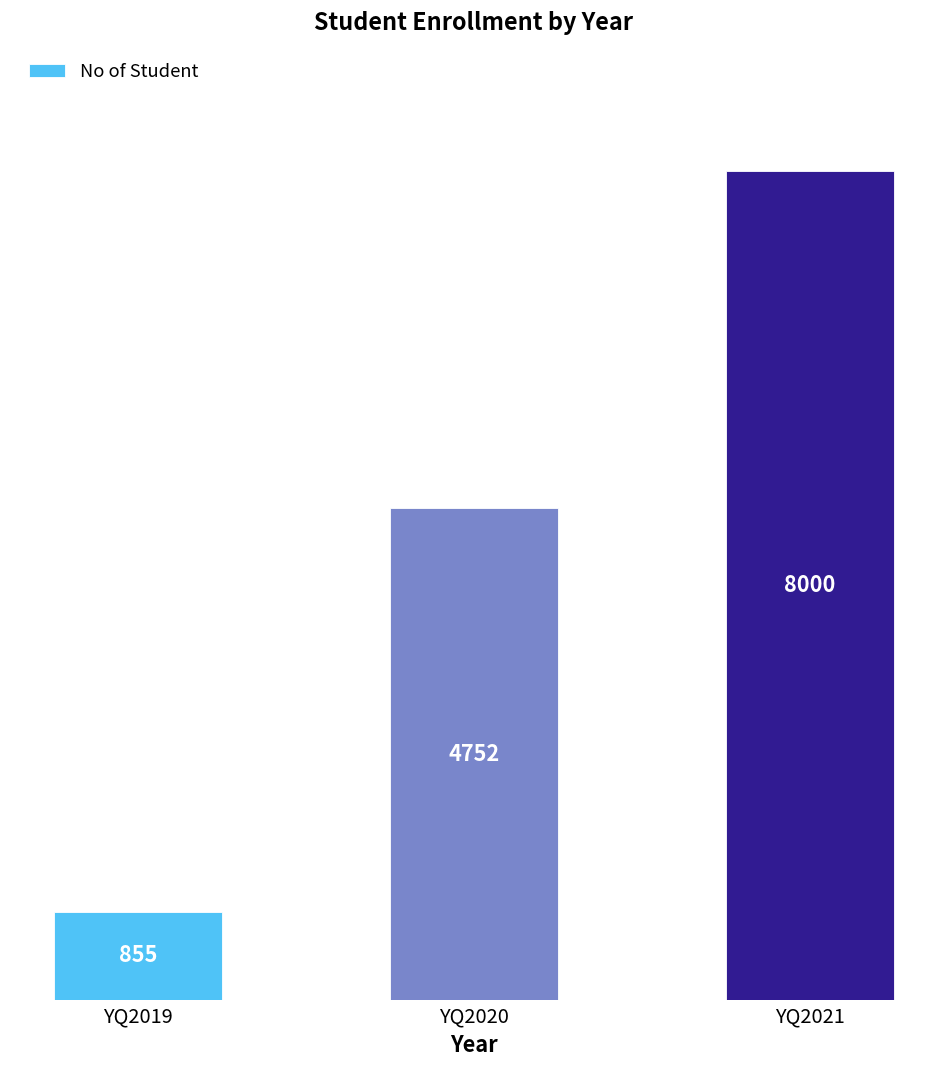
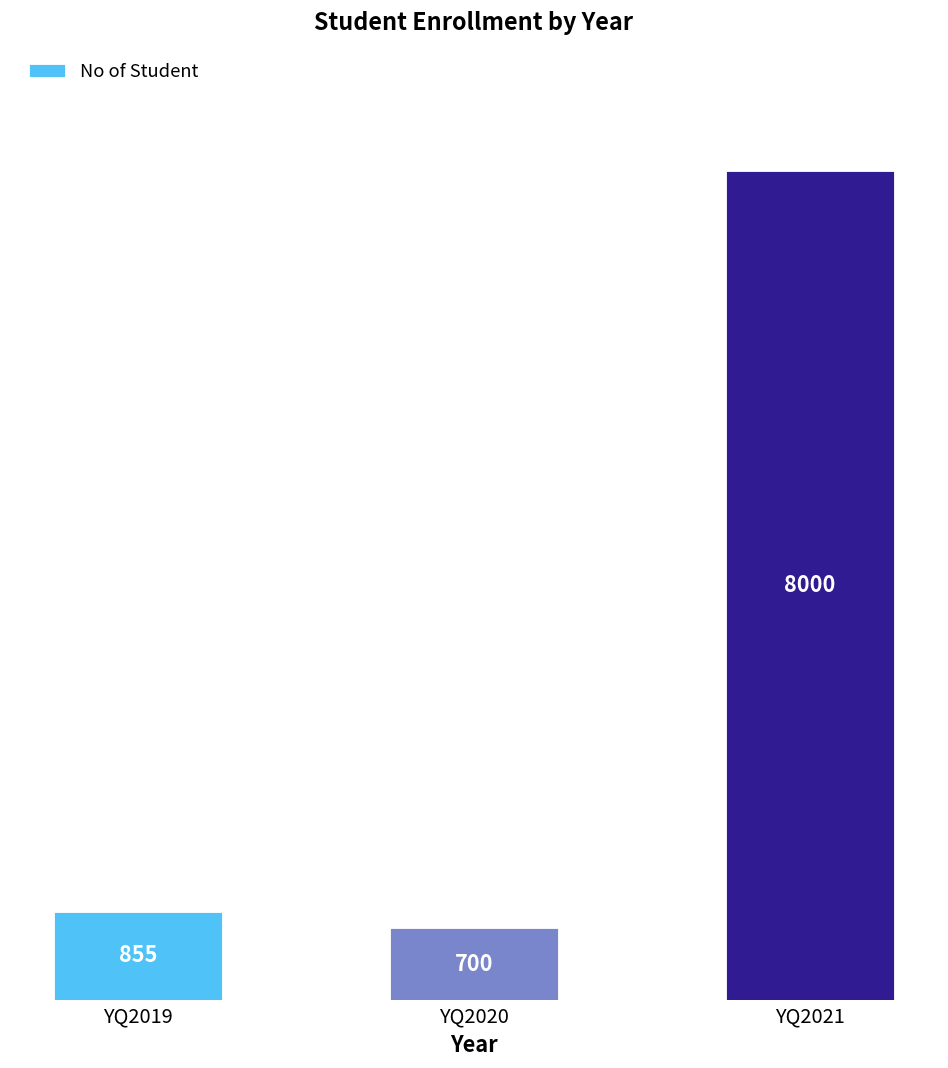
  {
    "YQ2019": 855,
-   "YQ2020": 4752,
+   "YQ2020": 700,
    "YQ2021": 8000
  }
